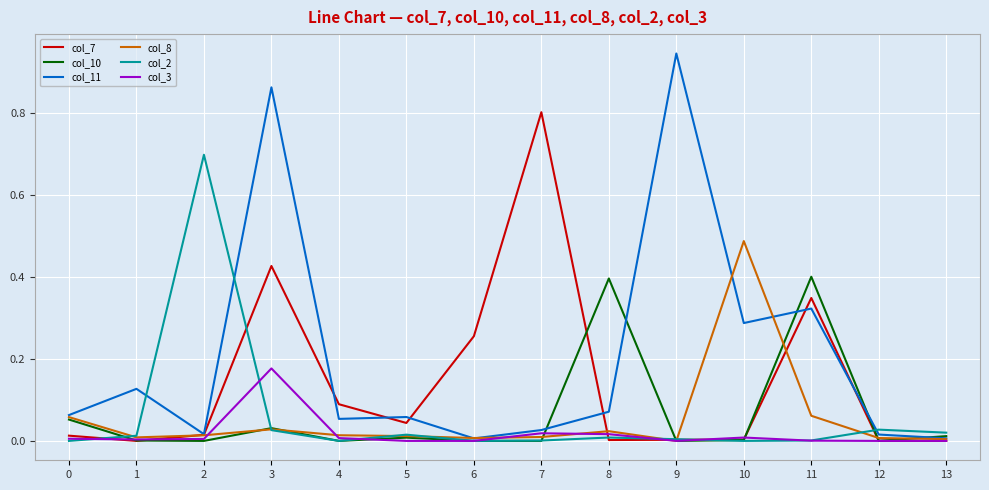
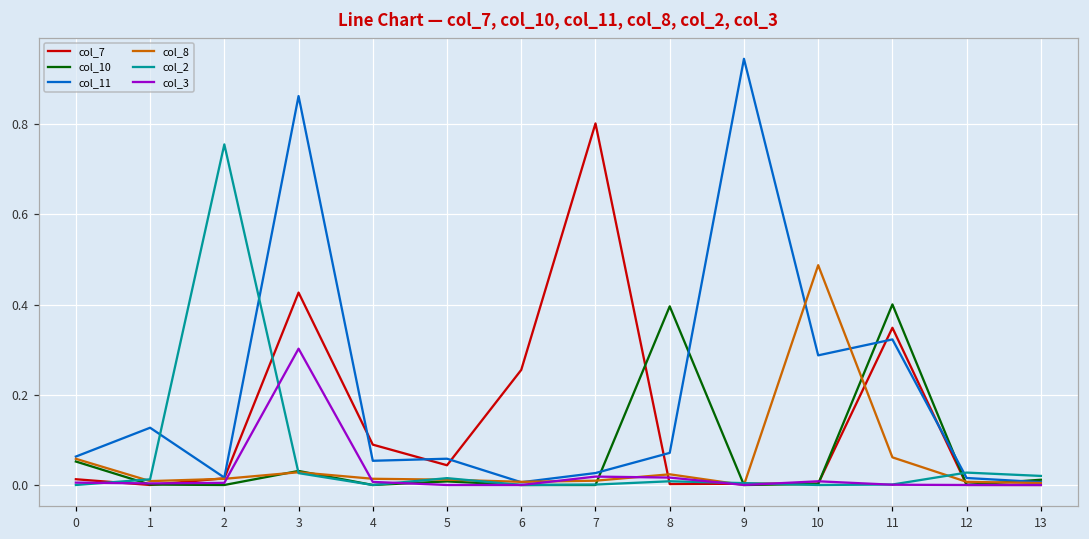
  {
    "col_7": {
      "0": 0.01,
      "3": 0.43,
      "4": 0.09,
      "5": 0.04,
      "6": 0.26,
      "7": 0.80,
      "11": 0.35
    },
    "col_10": {
      "8": 0.40,
      "11": 0.40
    },
    "col_11": {
      "1": 0.13,
      "3": 0.86,
      "4": 0.05,
      "5": 0.06,
      "7": 0.03,
      "8": 0.07,
      "9": 0.95,
      "10": 0.29,
      "11": 0.32,
      "12": 0.02
    },
    "col_8": {
      "4": 0.01,
      "7": 0.01,
      "8": 0.02,
      "10": 0.49,
      "11": 0.06,
      "12": 0.01
    },
    "col_2": {
-     "2": 0.70,
+     "2": 0.76,
      "12": 0.03,
      "13": 0.02
    },
    "col_3": {
-     "3": 0.18,
+     "3": 0.30,
      "4": 0.01,
      "5": 0.00,
      "7": 0.02,
      "8": 0.02
    }
  }
